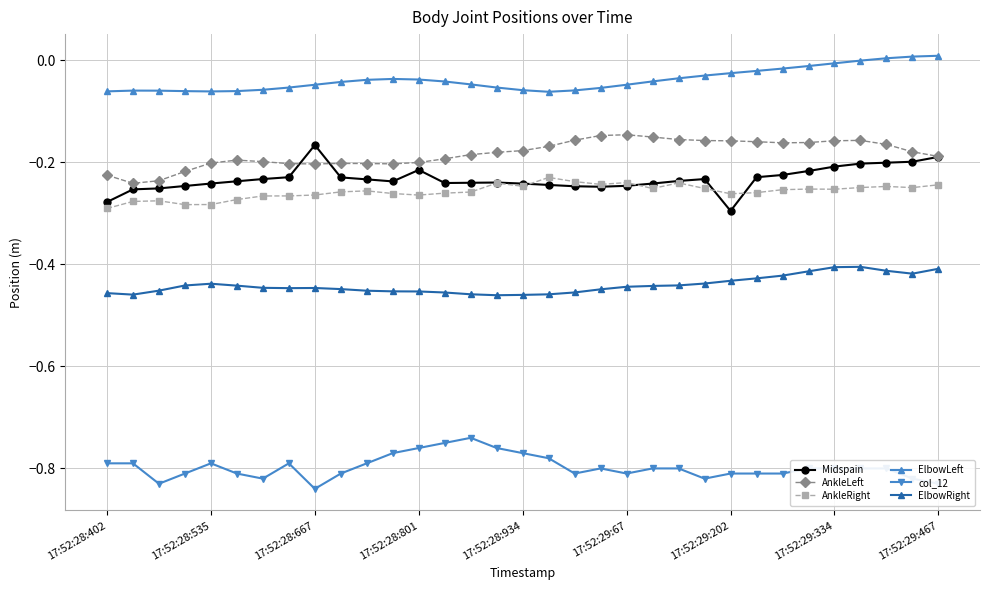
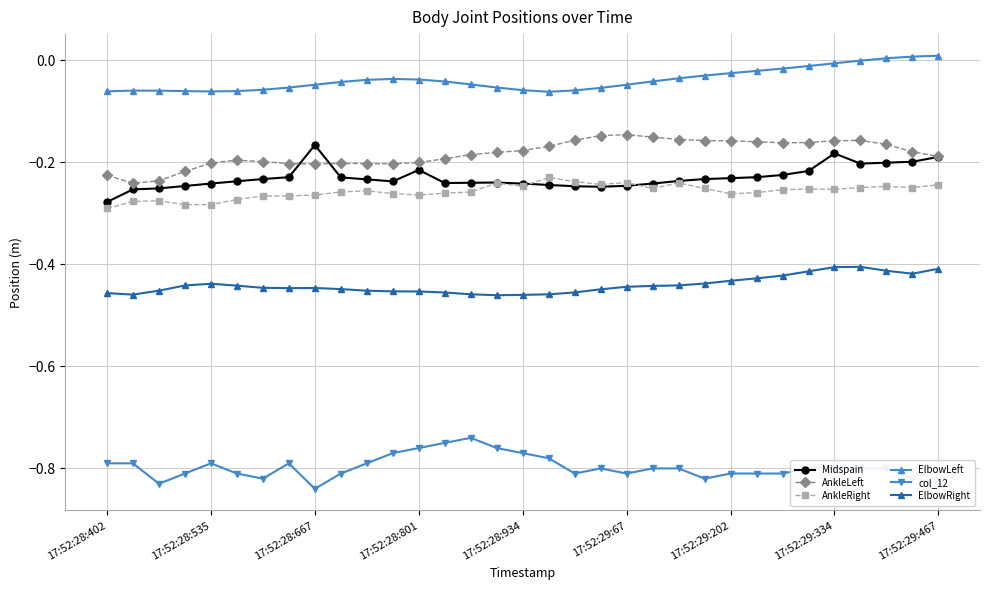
  {
    "Midspain": {
      "17:52:28:402": -0.28,
      "17:52:28:535": -0.24,
      "17:52:28:667": -0.17,
      "17:52:28:801": -0.21,
      "17:52:28:934": -0.24,
      "17:52:29:67": -0.25,
-     "17:52:29:202": -0.30,
-     "17:52:29:334": -0.21
+     "17:52:29:202": -0.23,
+     "17:52:29:334": -0.18
    }
  }
